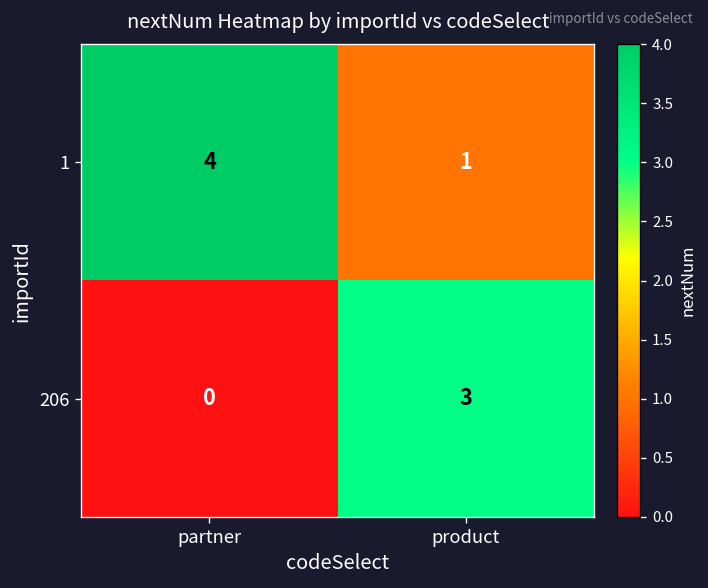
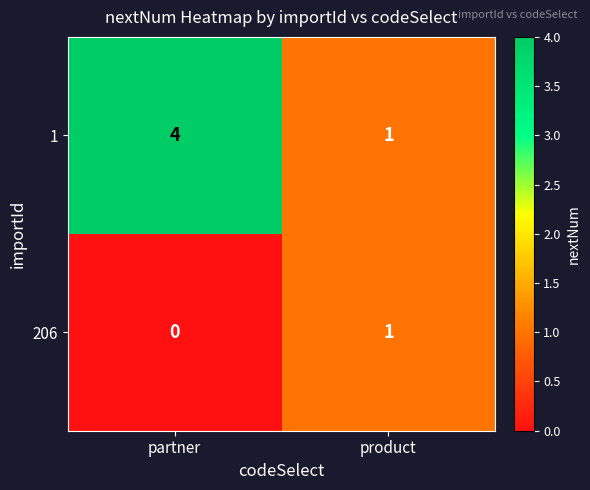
  {
    "1": {
      "partner": 4,
      "product": 1
    },
    "206": {
      "partner": 0,
-     "product": 3
+     "product": 1
    }
  }
